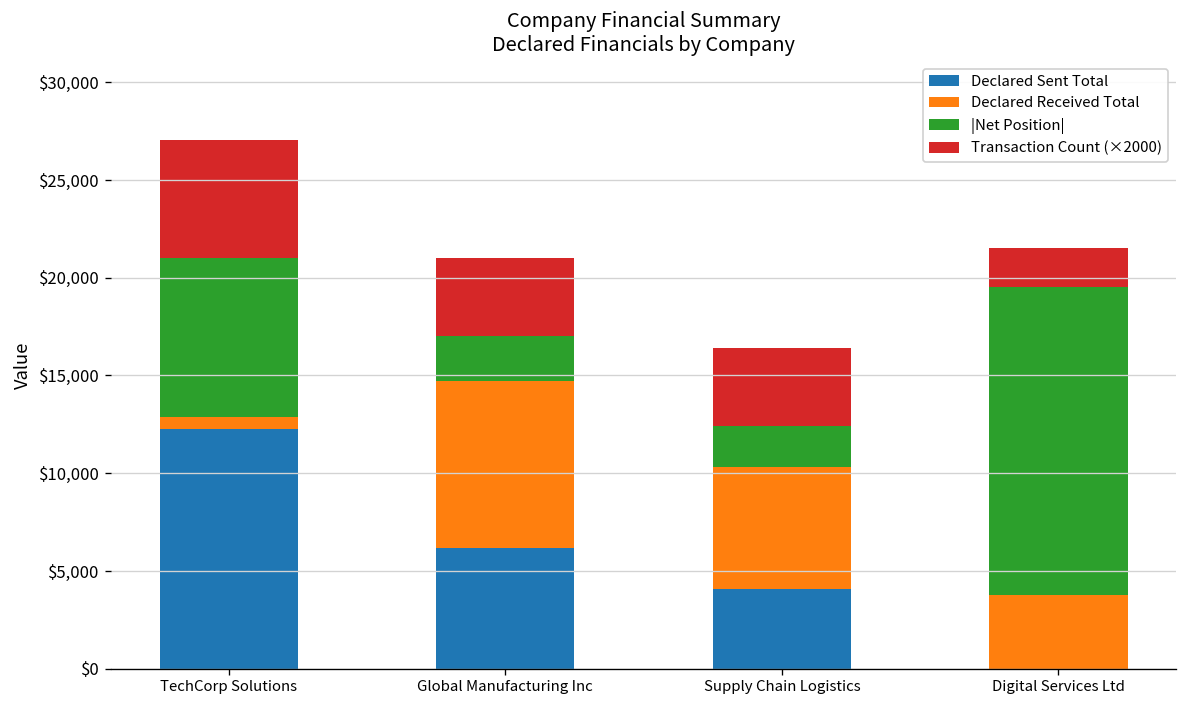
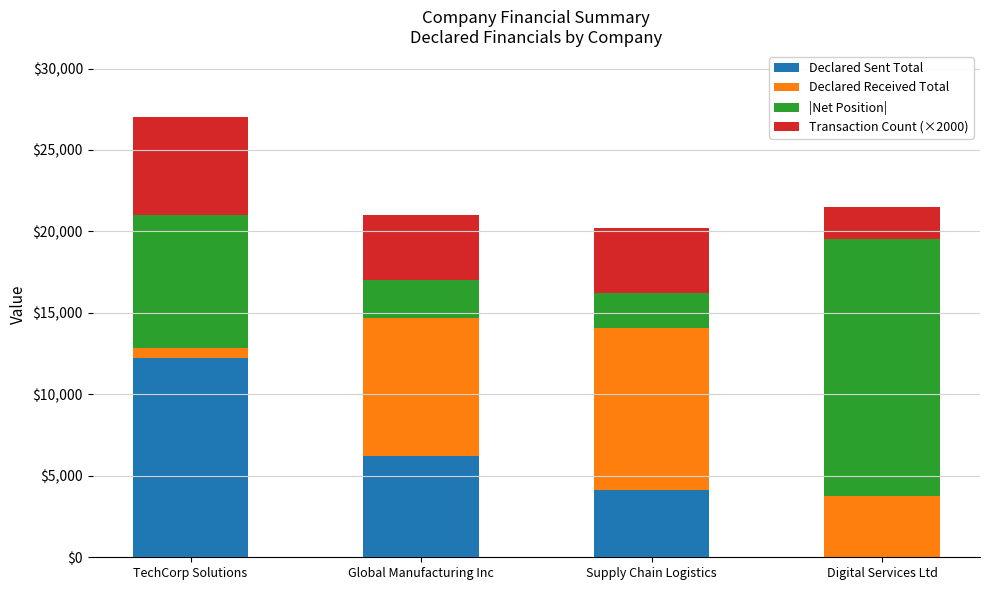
  {
    "Declared Sent Total": {
      "TechCorp Solutions": "$12,300",
      "Global Manufacturing Inc": "$6,200",
      "Supply Chain Logistics": "$4,100",
      "Digital Services Ltd": "$0"
    },
    "Declared Received Total": {
      "TechCorp Solutions": "$600",
      "Global Manufacturing Inc": "$8,500",
-     "Supply Chain Logistics": "$6,200",
+     "Supply Chain Logistics": "$10,000",
      "Digital Services Ltd": "$3,800"
    },
    "|Net Position|": {
      "TechCorp Solutions": "$8,200",
      "Global Manufacturing Inc": "$2,300",
      "Supply Chain Logistics": "$2,100",
      "Digital Services Ltd": "$15,800"
    },
    "Transaction Count (×2000)": {
      "TechCorp Solutions": "$6,000",
      "Global Manufacturing Inc": "$4,000",
      "Supply Chain Logistics": "$4,000",
      "Digital Services Ltd": "$2,000"
    }
  }
